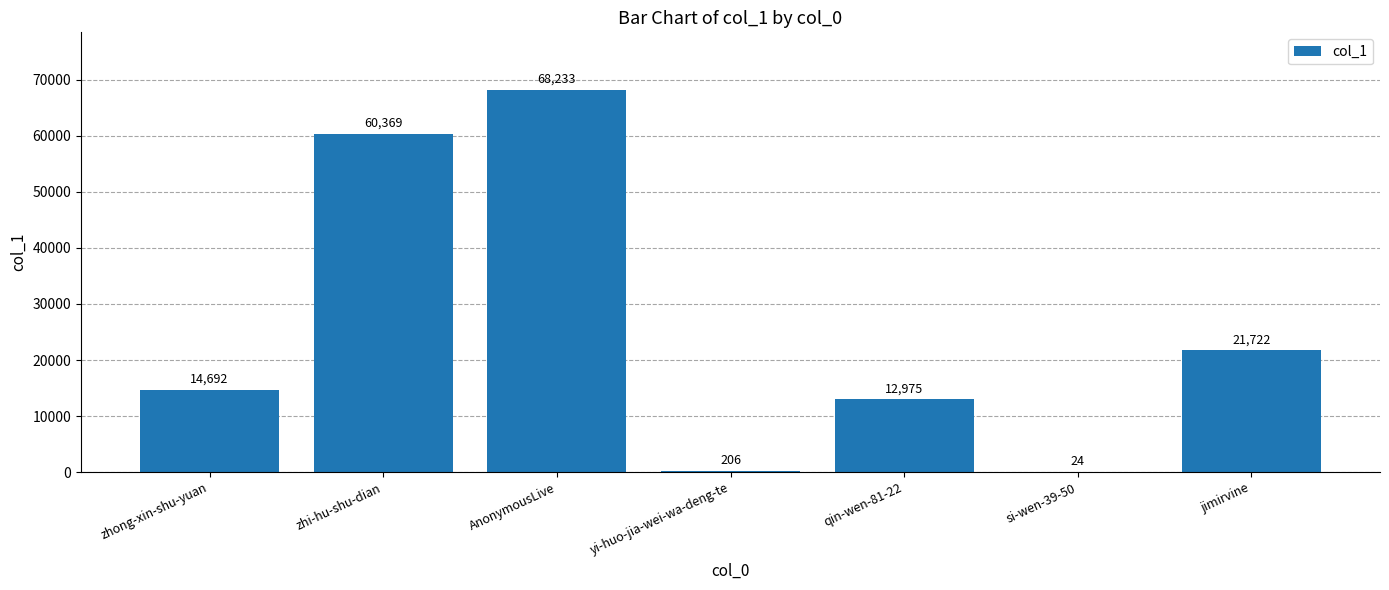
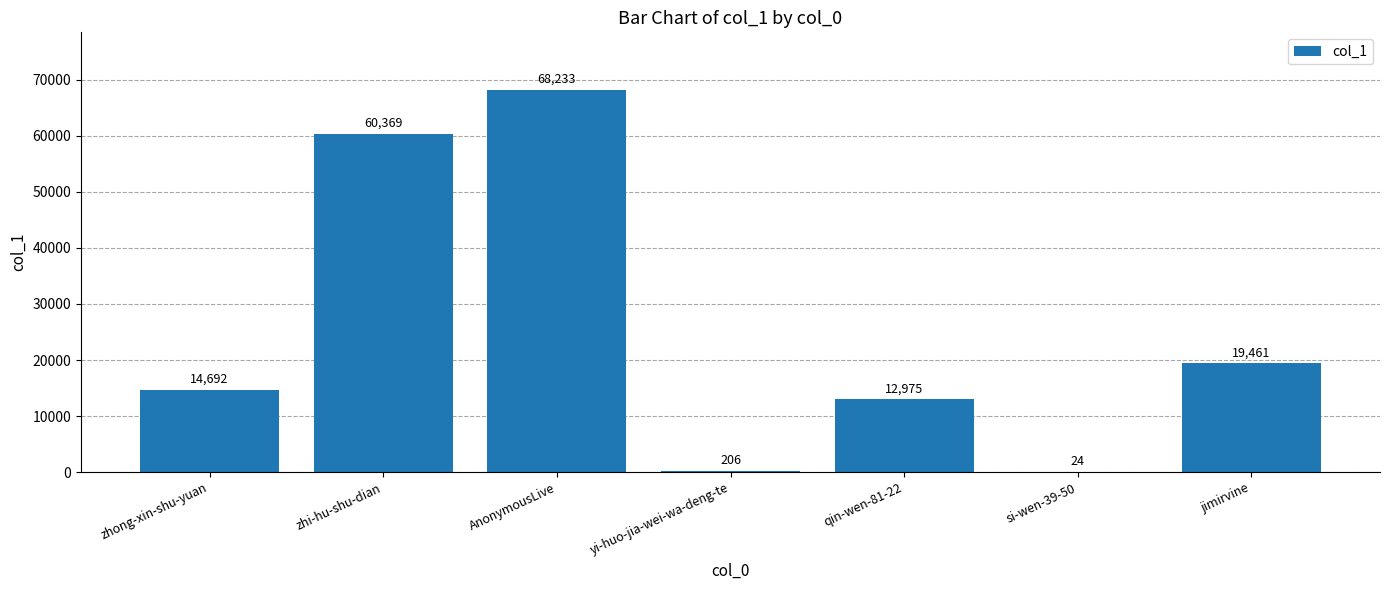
  {
    "zhong-xin-shu-yuan": "14,692",
    "zhi-hu-shu-dian": "60,369",
    "AnonymousLive": "68,233",
    "yi-huo-jia-wei-wa-deng-te": "206",
    "qin-wen-81-22": "12,975",
    "si-wen-39-50": "24",
-   "jimirvine": "21,722"
+   "jimirvine": "19,461"
  }
